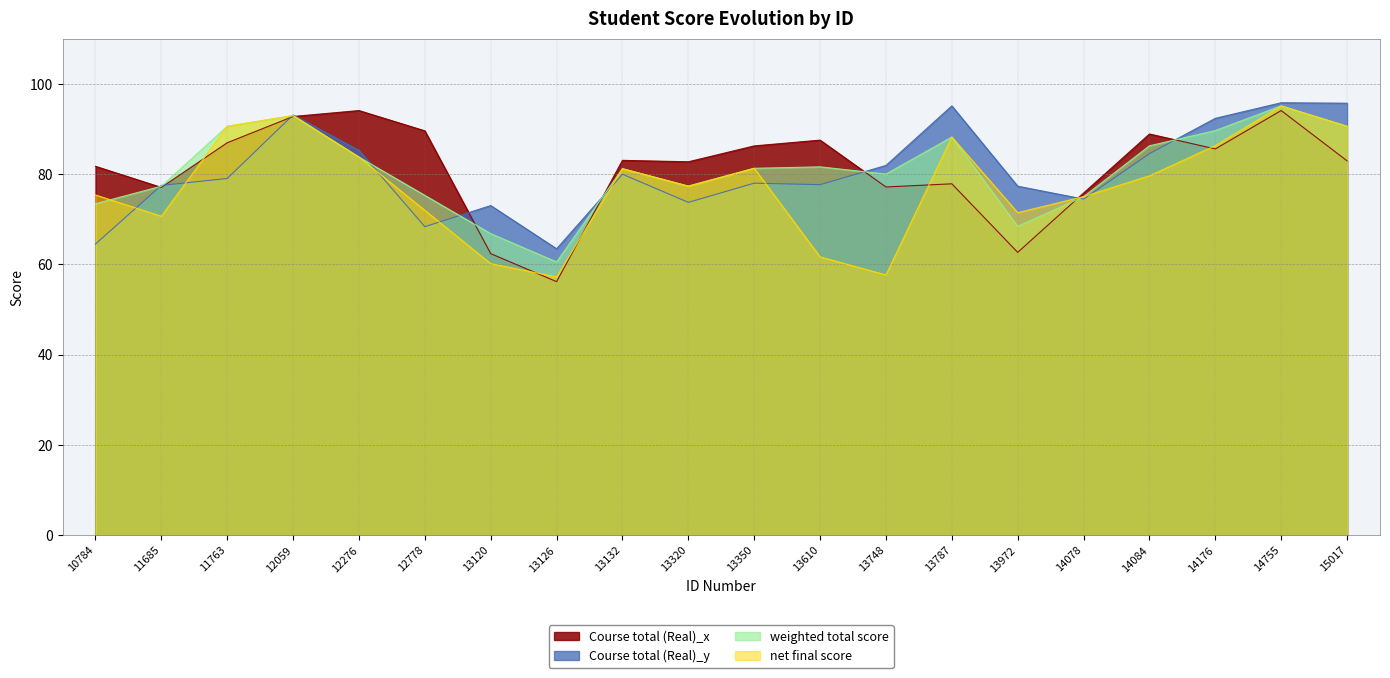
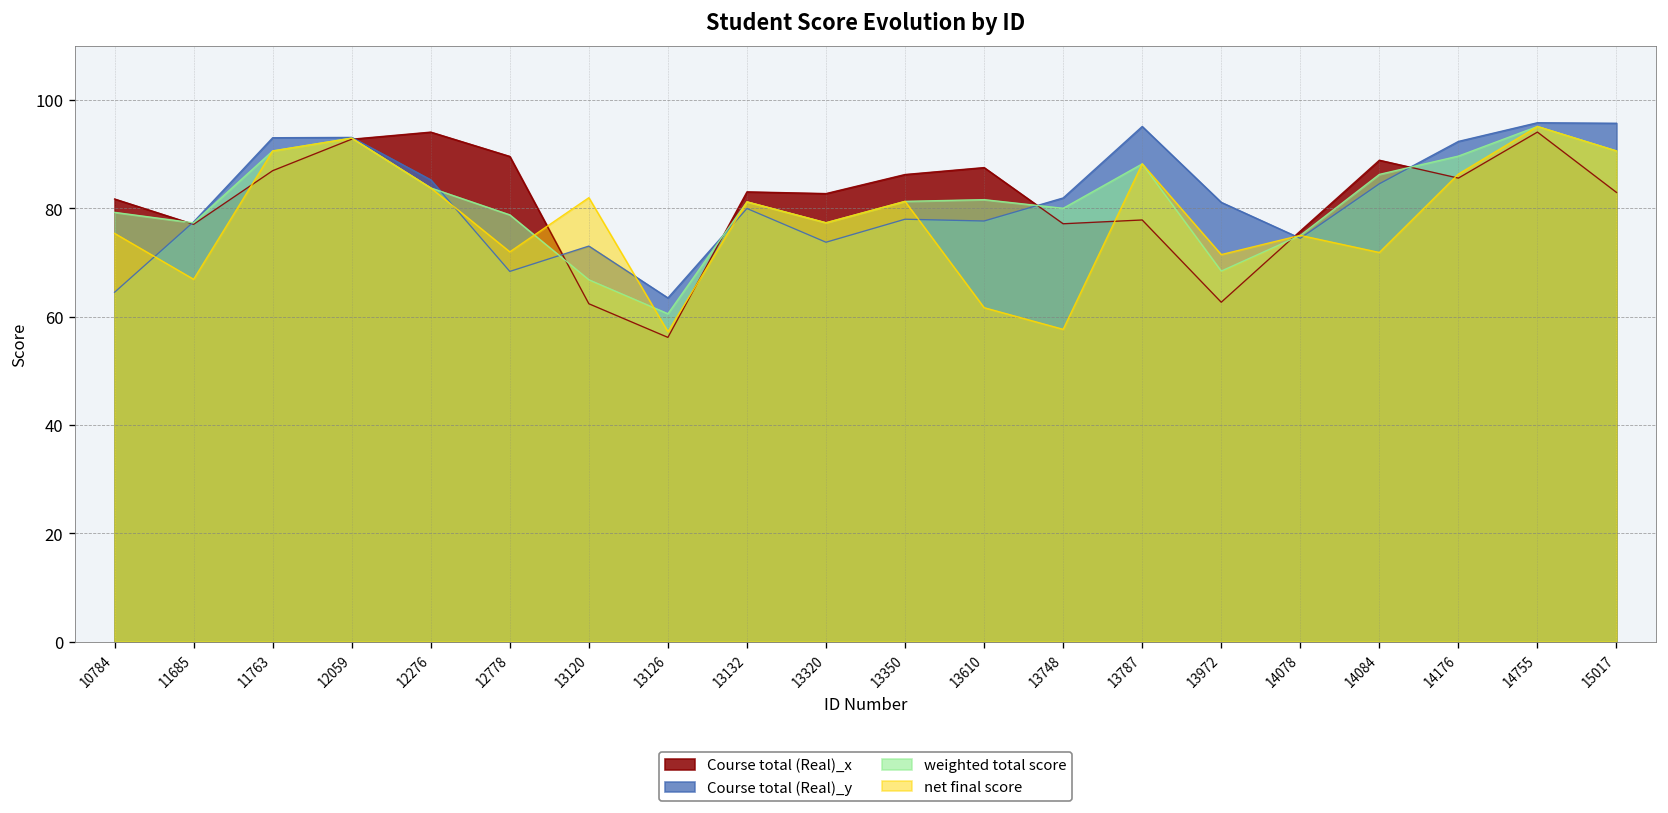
  {
    "Course total (Real)_x": {
      "10784": 82,
      "11763": 87,
      "12276": 94,
      "12778": 90,
      "13120": 62,
      "13126": 56,
      "13132": 83,
      "13320": 83,
      "13350": 86,
      "13610": 88,
      "13748": 77,
      "13787": 78,
      "13972": 63,
      "14078": 76,
      "14084": 89,
      "14176": 86,
      "14755": 94,
      "15017": 83
    },
    "Course total (Real)_y": {
      "10784": 65,
-     "11763": 79,
+     "11763": 93,
      "12276": 85,
      "12778": 68,
      "13120": 73,
      "13126": 63,
      "13132": 80,
      "13320": 74,
      "13350": 78,
      "13610": 78,
      "13748": 82,
      "13787": 95,
-     "13972": 77,
+     "13972": 81,
      "14084": 85,
      "14176": 92,
      "14755": 96,
      "15017": 96
    },
    "weighted total score": {
-     "10784": 73,
-     "12778": 75,
+     "10784": 79,
+     "12778": 79,
      "13120": 67,
      "13126": 61,
      "13610": 82,
      "13748": 80,
      "13972": 68,
      "14084": 86,
      "14176": 90
    },
    "net final score": {
      "10784": 75,
-     "11685": 71,
+     "11685": 67,
      "12778": 72,
-     "13120": 60,
+     "13120": 82,
      "13126": 57,
      "13610": 62,
      "13748": 58,
      "13972": 71,
-     "14084": 80,
+     "14084": 72,
      "14176": 86
    }
  }
